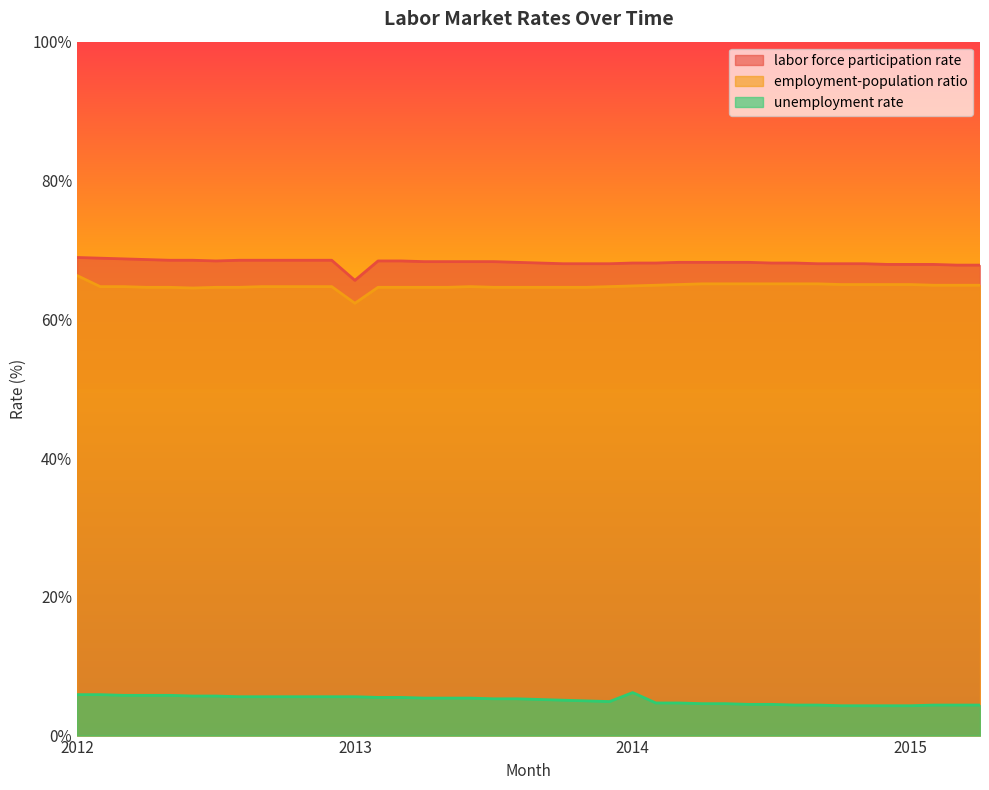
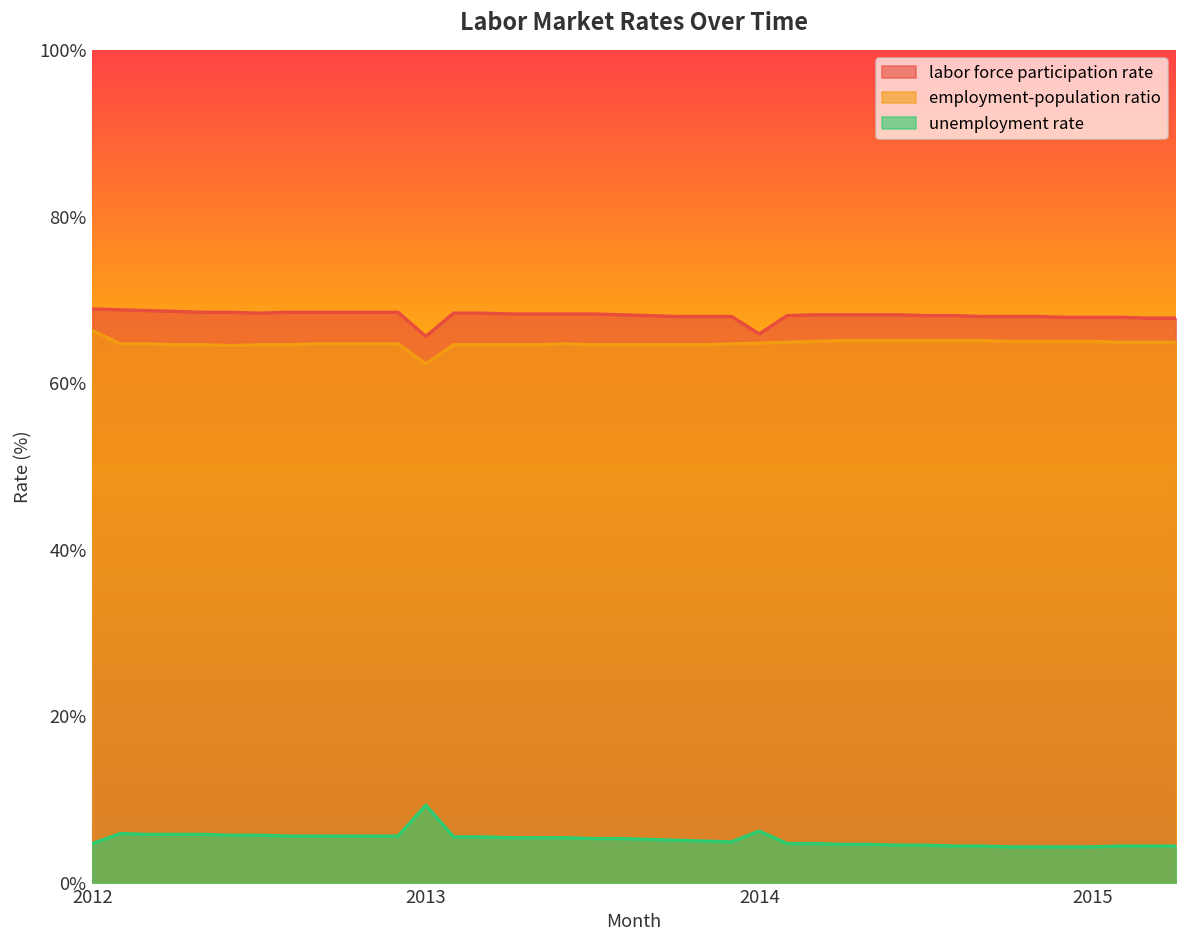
  {
    "labor force participation rate": {
      "2012": "69%",
      "2013": "66%",
-     "2014": "68%",
+     "2014": "66%",
      "2015": "68%"
    },
    "employment-population ratio": {
      "2012": "66%",
      "2013": "62%",
      "2014": "65%",
      "2015": "65%"
    },
    "unemployment rate": {
-     "2012": "6%",
-     "2013": "6%",
+     "2012": "5%",
+     "2013": "9%",
      "2014": "6%",
      "2015": "4%"
    }
  }
